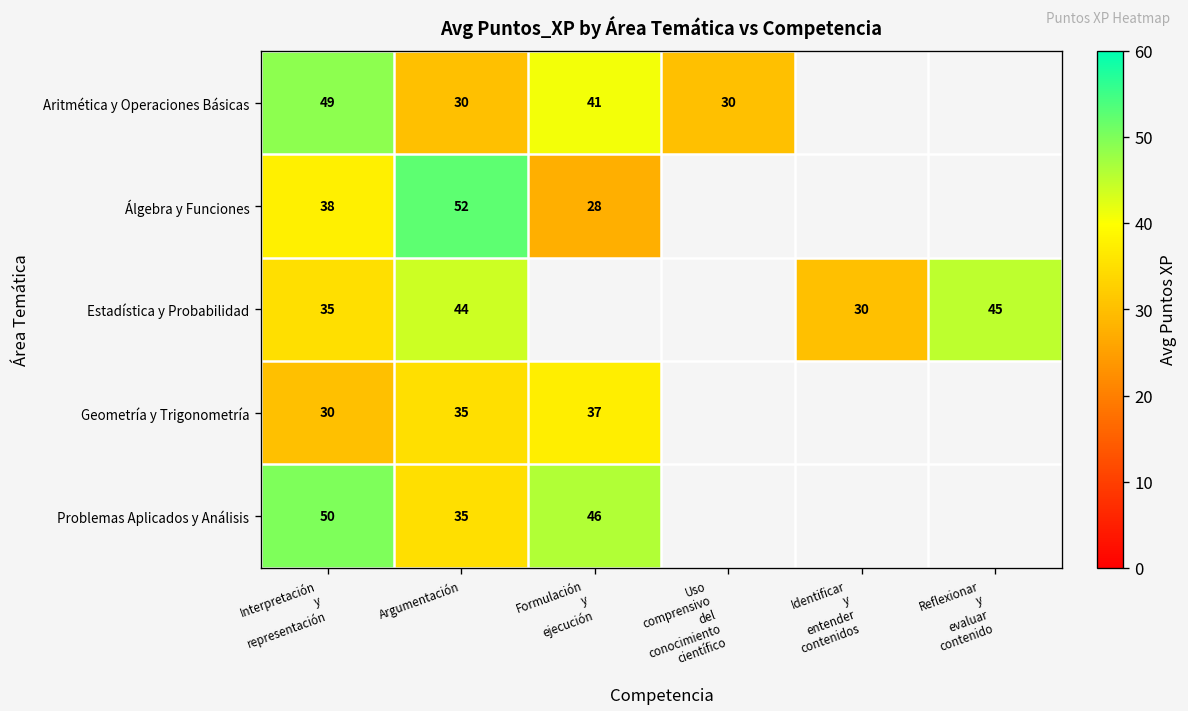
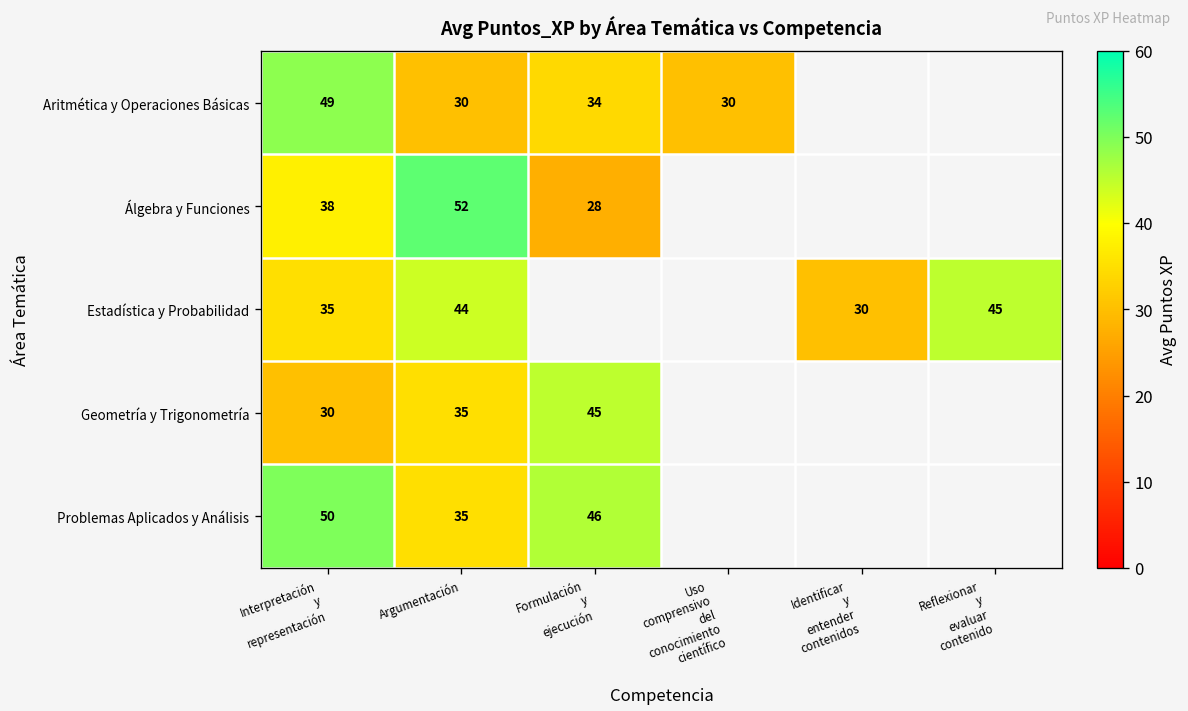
  {
    "Aritmética y Operaciones Básicas": {
      "Interpretación y representación": 49,
      "Argumentación": 30,
-     "Formulación y ejecución": 41,
+     "Formulación y ejecución": 34,
      "Uso comprensivo del conocimiento científico": 30
    },
    "Álgebra y Funciones": {
      "Interpretación y representación": 38,
      "Argumentación": 52,
      "Formulación y ejecución": 28
    },
    "Estadística y Probabilidad": {
      "Interpretación y representación": 35,
      "Argumentación": 44,
      "Identificar y entender contenidos": 30,
      "Reflexionar y evaluar contenido": 45
    },
    "Geometría y Trigonometría": {
      "Interpretación y representación": 30,
      "Argumentación": 35,
-     "Formulación y ejecución": 37
+     "Formulación y ejecución": 45
    },
    "Problemas Aplicados y Análisis": {
      "Interpretación y representación": 50,
      "Argumentación": 35,
      "Formulación y ejecución": 46
    }
  }
